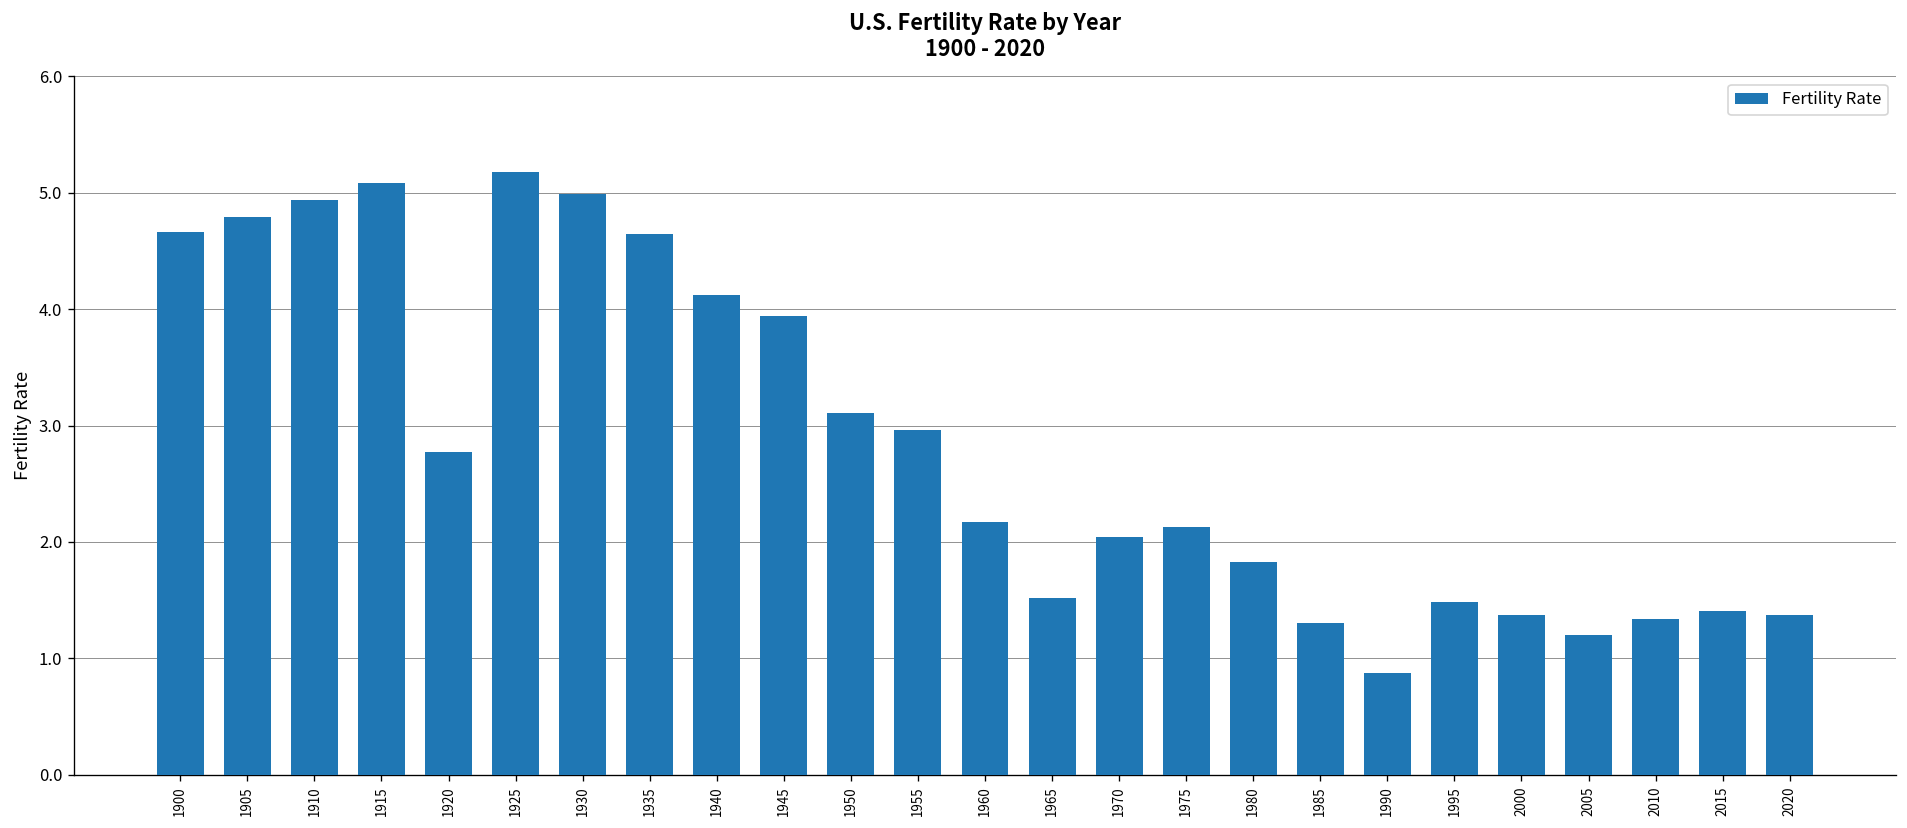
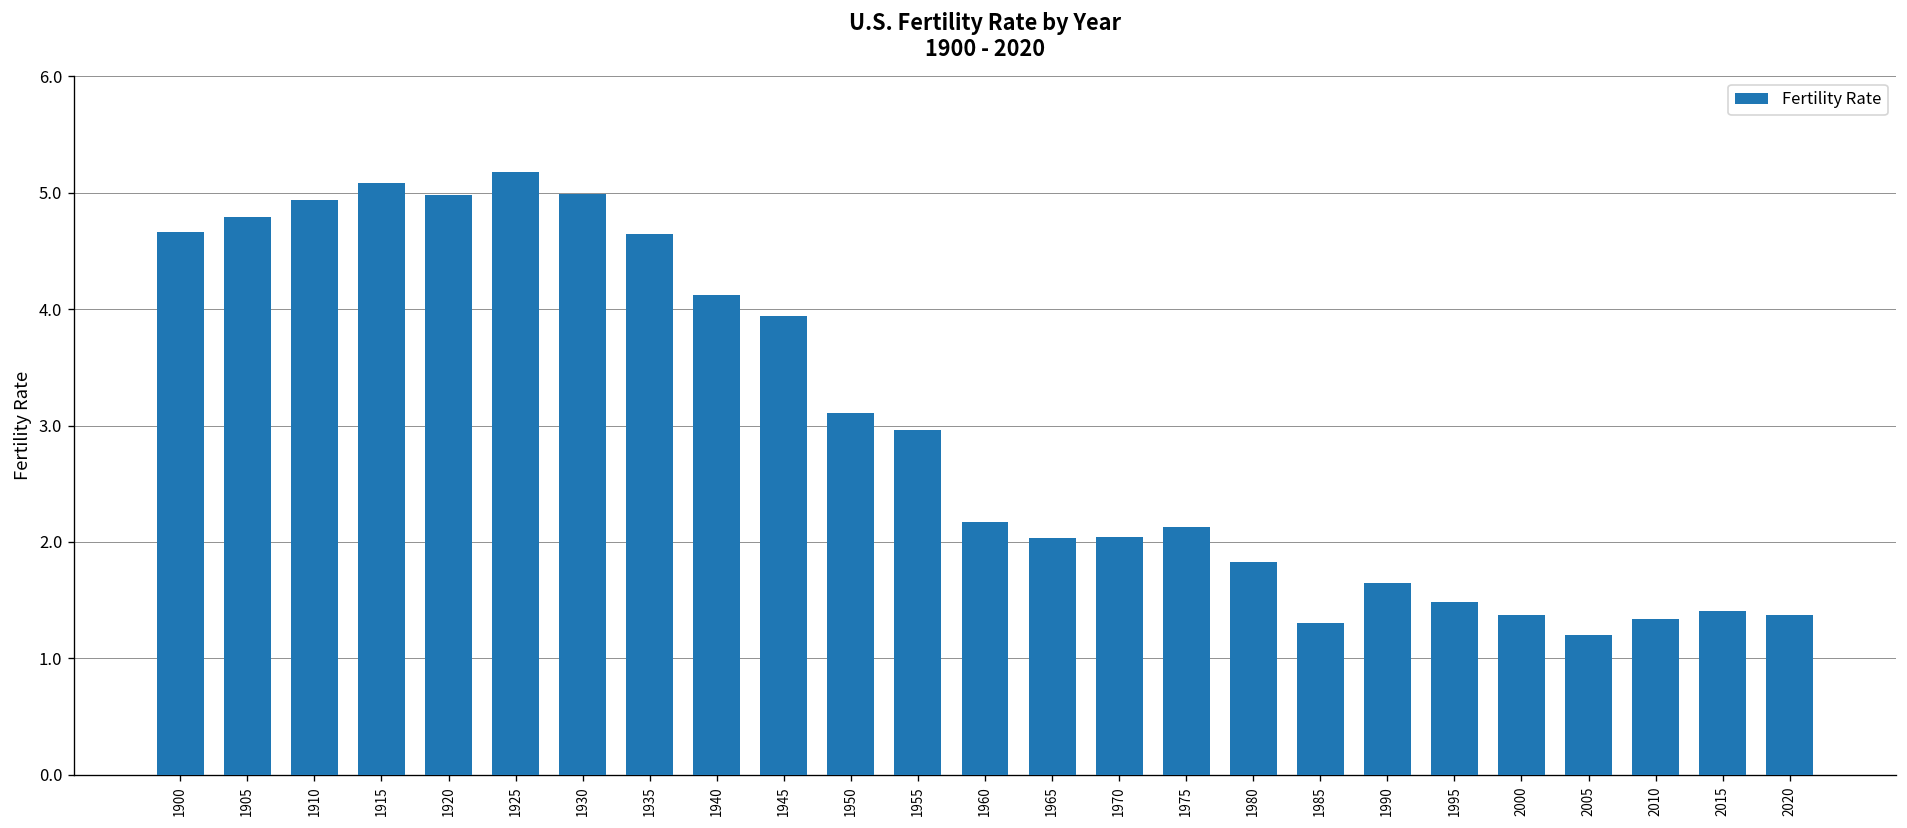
  {
    "1900": 4.7,
    "1905": 4.8,
    "1910": 4.9,
    "1915": 5.1,
-   "1920": 2.8,
+   "1920": 5.0,
    "1925": 5.2,
    "1930": 5.0,
    "1935": 4.7,
    "1940": 4.1,
    "1945": 3.9,
    "1950": 3.1,
    "1955": 3.0,
    "1960": 2.2,
-   "1965": 1.5,
+   "1965": 2.0,
    "1970": 2.0,
    "1975": 2.1,
    "1980": 1.8,
    "1985": 1.3,
-   "1990": 0.9,
+   "1990": 1.7,
    "1995": 1.5,
    "2000": 1.4,
    "2005": 1.2,
    "2010": 1.3,
    "2015": 1.4,
    "2020": 1.4
  }
